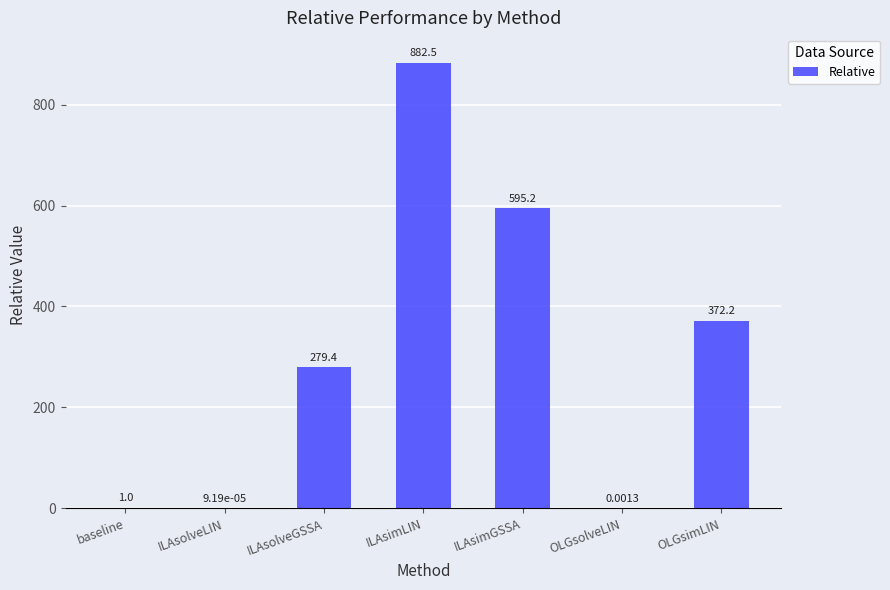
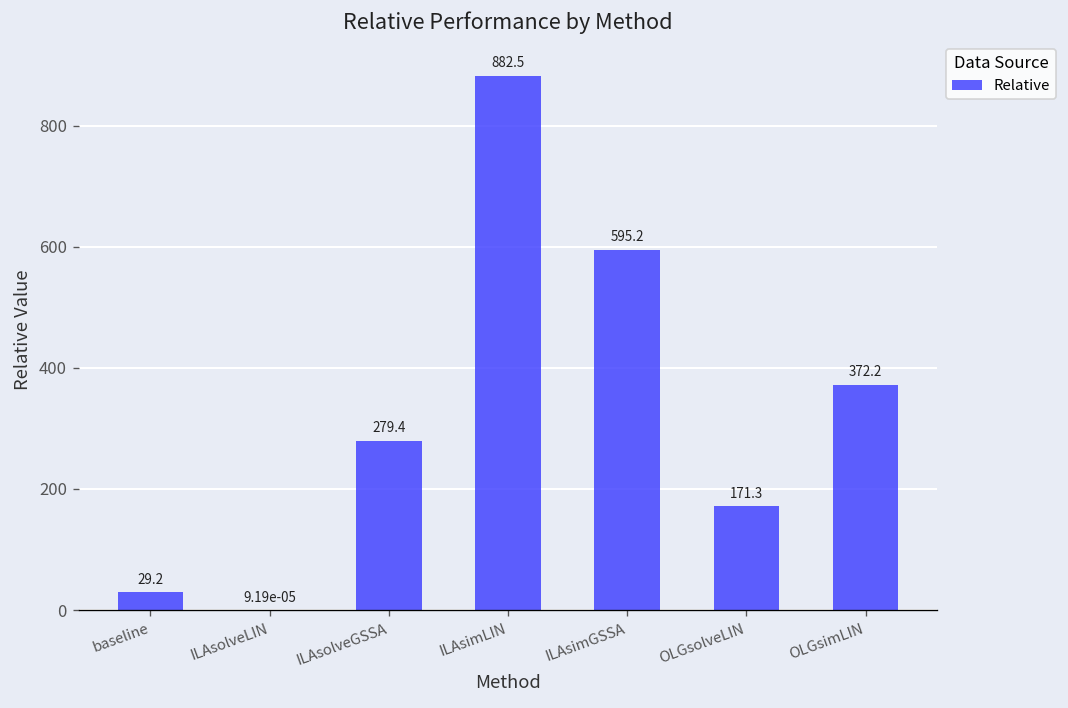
  {
-   "baseline": "1.0",
+   "baseline": "29.2",
    "ILAsolveLIN": "9.19e-05",
    "ILAsolveGSSA": "279.4",
    "ILAsimLIN": "882.5",
    "ILAsimGSSA": "595.2",
-   "OLGsolveLIN": "0.0013",
+   "OLGsolveLIN": "171.3",
    "OLGsimLIN": "372.2"
  }
